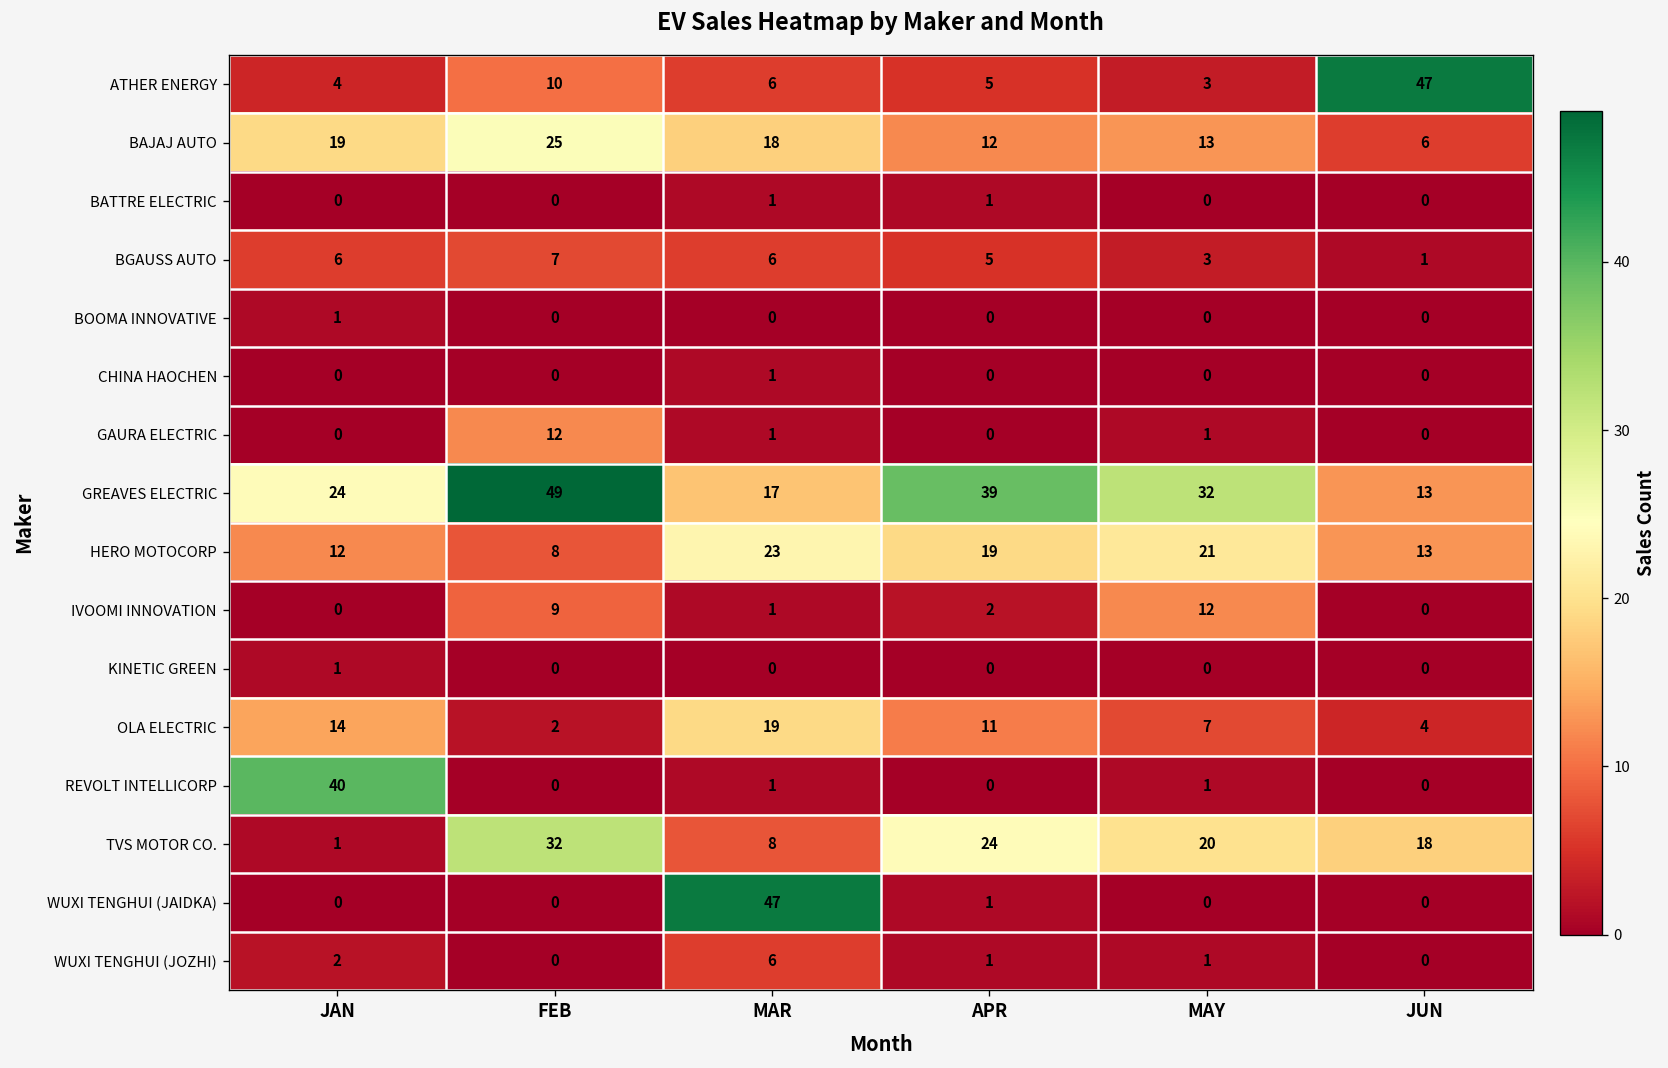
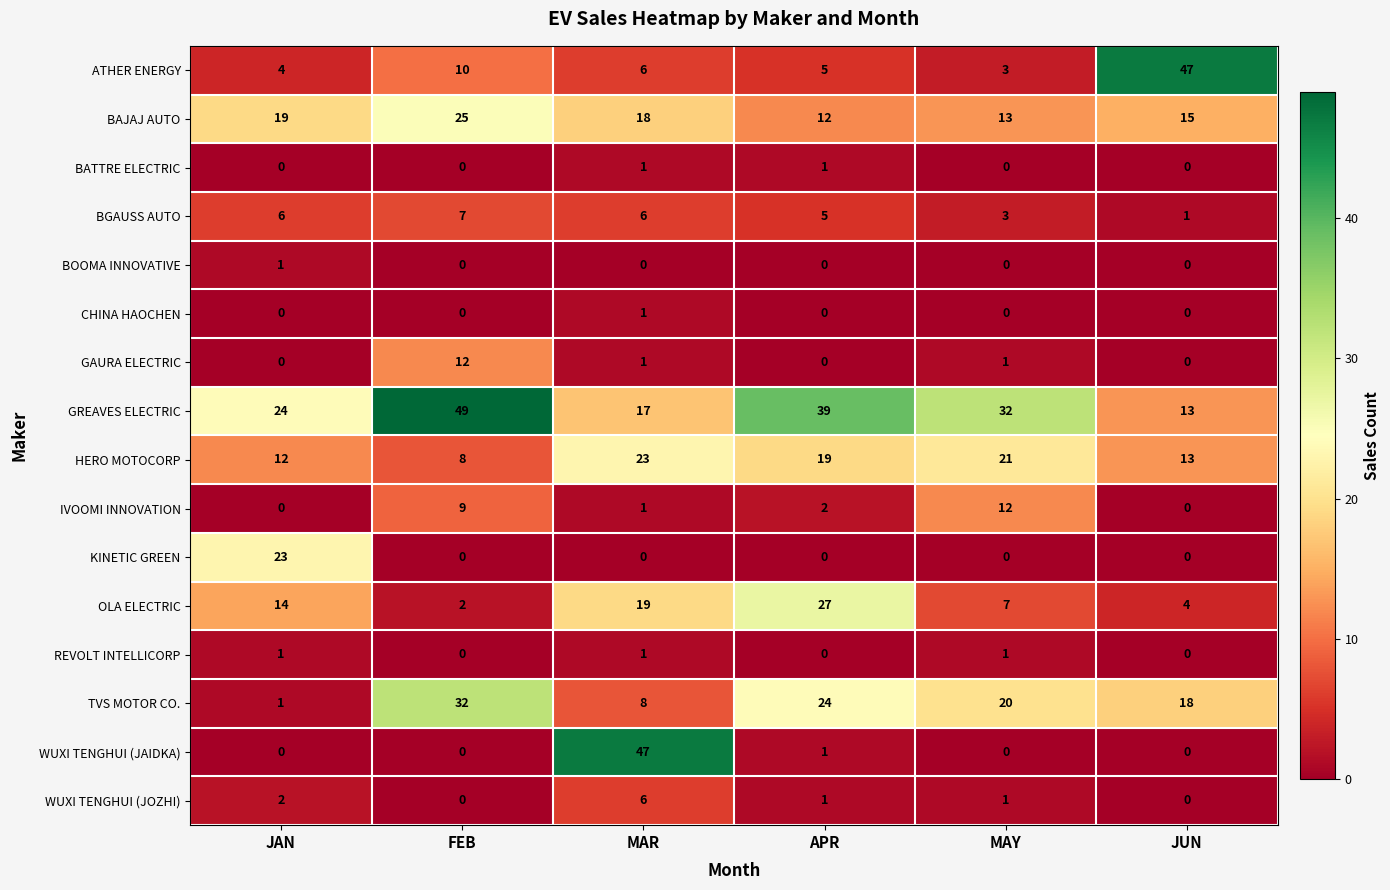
  {
    "ATHER ENERGY": {
      "JAN": 4,
      "FEB": 10,
      "MAR": 6,
      "APR": 5,
      "MAY": 3,
      "JUN": 47
    },
    "BAJAJ AUTO": {
      "JAN": 19,
      "FEB": 25,
      "MAR": 18,
      "APR": 12,
      "MAY": 13,
-     "JUN": 6
+     "JUN": 15
    },
    "BATTRE ELECTRIC": {
      "JAN": 0,
      "FEB": 0,
      "MAR": 1,
      "APR": 1,
      "MAY": 0,
      "JUN": 0
    },
    "BGAUSS AUTO": {
      "JAN": 6,
      "FEB": 7,
      "MAR": 6,
      "APR": 5,
      "MAY": 3,
      "JUN": 1
    },
    "BOOMA INNOVATIVE": {
      "JAN": 1,
      "FEB": 0,
      "MAR": 0,
      "APR": 0,
      "MAY": 0,
      "JUN": 0
    },
    "CHINA HAOCHEN": {
      "JAN": 0,
      "FEB": 0,
      "MAR": 1,
      "APR": 0,
      "MAY": 0,
      "JUN": 0
    },
    "GAURA ELECTRIC": {
      "JAN": 0,
      "FEB": 12,
      "MAR": 1,
      "APR": 0,
      "MAY": 1,
      "JUN": 0
    },
    "GREAVES ELECTRIC": {
      "JAN": 24,
      "FEB": 49,
      "MAR": 17,
      "APR": 39,
      "MAY": 32,
      "JUN": 13
    },
    "HERO MOTOCORP": {
      "JAN": 12,
      "FEB": 8,
      "MAR": 23,
      "APR": 19,
      "MAY": 21,
      "JUN": 13
    },
    "IVOOMI INNOVATION": {
      "JAN": 0,
      "FEB": 9,
      "MAR": 1,
      "APR": 2,
      "MAY": 12,
      "JUN": 0
    },
    "KINETIC GREEN": {
-     "JAN": 1,
+     "JAN": 23,
      "FEB": 0,
      "MAR": 0,
      "APR": 0,
      "MAY": 0,
      "JUN": 0
    },
    "OLA ELECTRIC": {
      "JAN": 14,
      "FEB": 2,
      "MAR": 19,
-     "APR": 11,
+     "APR": 27,
      "MAY": 7,
      "JUN": 4
    },
    "REVOLT INTELLICORP": {
-     "JAN": 40,
+     "JAN": 1,
      "FEB": 0,
      "MAR": 1,
      "APR": 0,
      "MAY": 1,
      "JUN": 0
    },
    "TVS MOTOR CO.": {
      "JAN": 1,
      "FEB": 32,
      "MAR": 8,
      "APR": 24,
      "MAY": 20,
      "JUN": 18
    },
    "WUXI TENGHUI (JAIDKA)": {
      "JAN": 0,
      "FEB": 0,
      "MAR": 47,
      "APR": 1,
      "MAY": 0,
      "JUN": 0
    },
    "WUXI TENGHUI (JOZHI)": {
      "JAN": 2,
      "FEB": 0,
      "MAR": 6,
      "APR": 1,
      "MAY": 1,
      "JUN": 0
    }
  }
